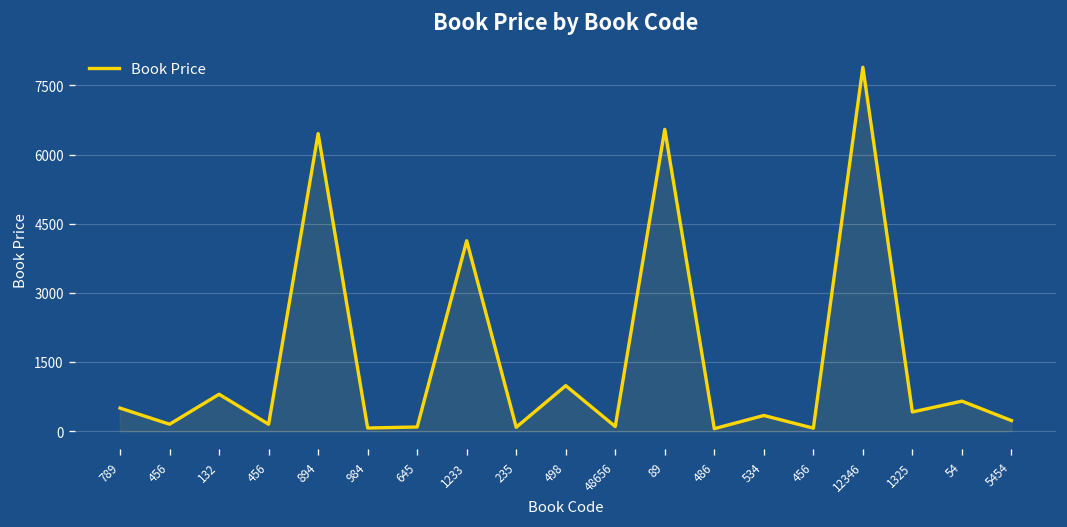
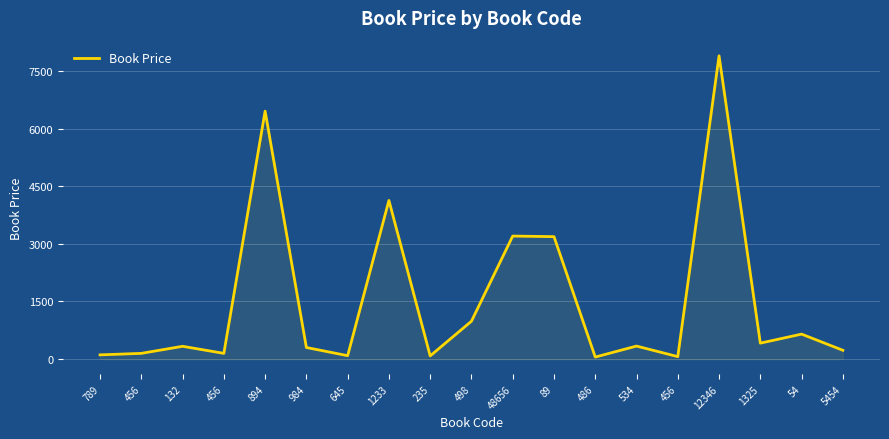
  {
-   "789": 500,
-   "132": 800,
+   "789": 100,
+   "132": 300,
    "894": 6500,
-   "984": 100,
+   "984": 300,
    "645": 100,
    "1233": 4100,
    "235": 100,
    "498": 1000,
-   "48656": 100,
-   "89": 6500,
+   "48656": 3200,
+   "89": 3200,
    "486": 100,
    "534": 300,
    "12346": 7900,
    "1325": 400,
    "54": 700,
    "5454": 200
  }
